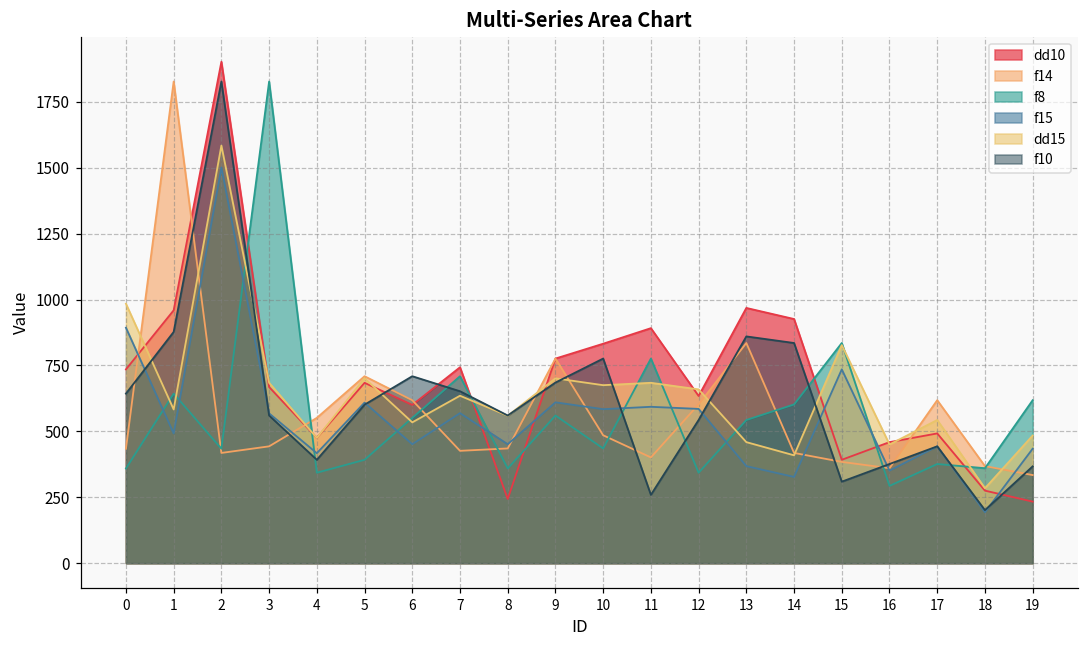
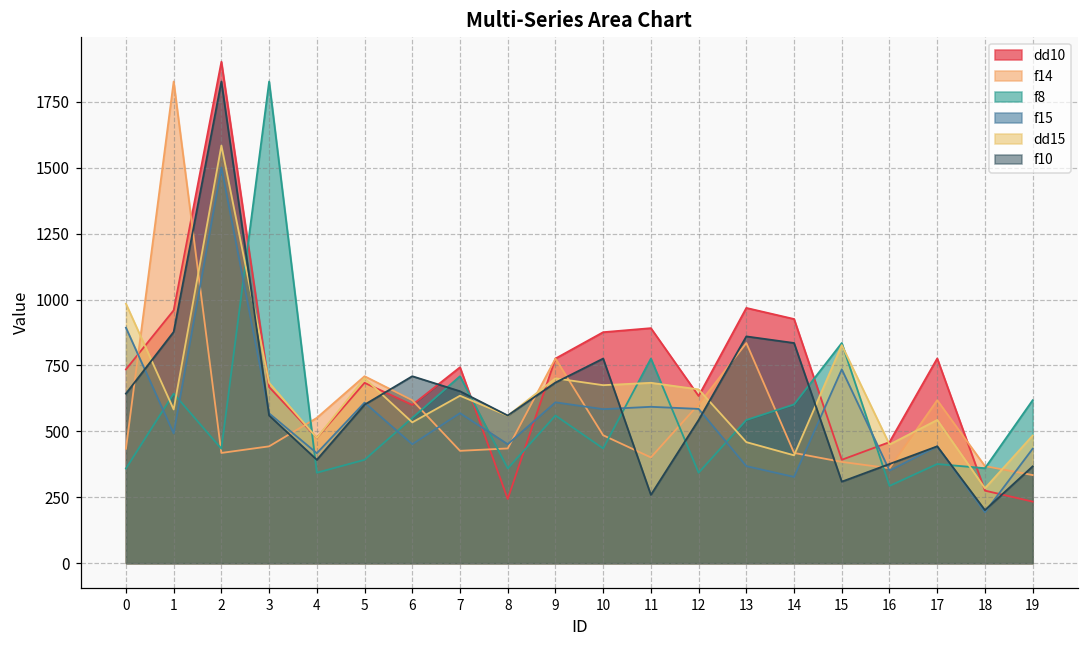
  {
    "dd10": {
      "0": 740,
      "1": 960,
      "2": 1900,
      "3": 670,
      "5": 680,
      "6": 600,
      "7": 740,
      "8": 240,
-     "10": 830,
+     "10": 880,
      "11": 890,
      "12": 630,
      "13": 970,
      "14": 930,
-     "17": 490,
+     "17": 780,
      "19": 230
    }
  }
